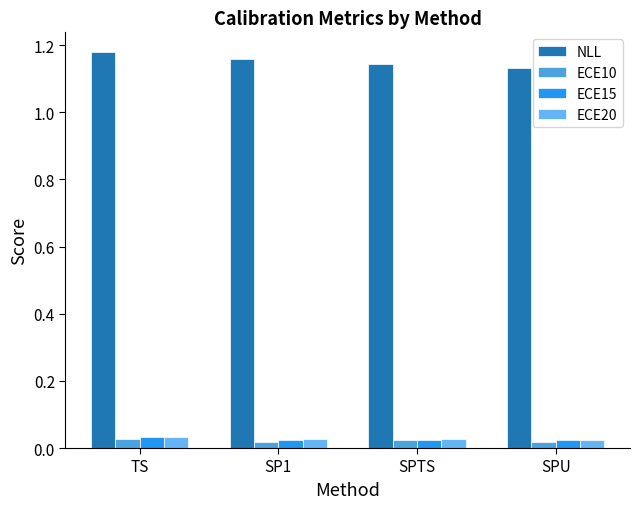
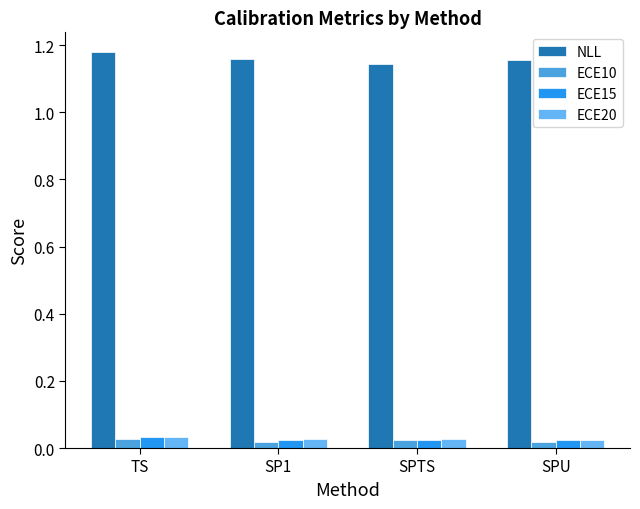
  {
    "NLL": {
      "TS": 1.18,
      "SP1": 1.16,
      "SPTS": 1.14,
-     "SPU": 1.13
+     "SPU": 1.16
    }
  }
